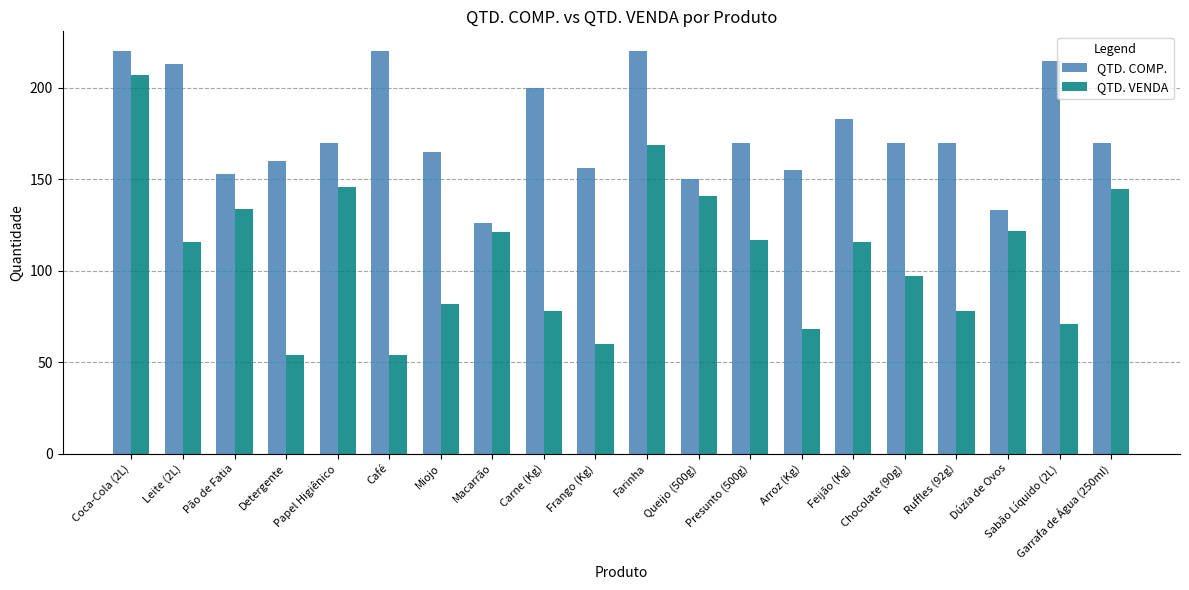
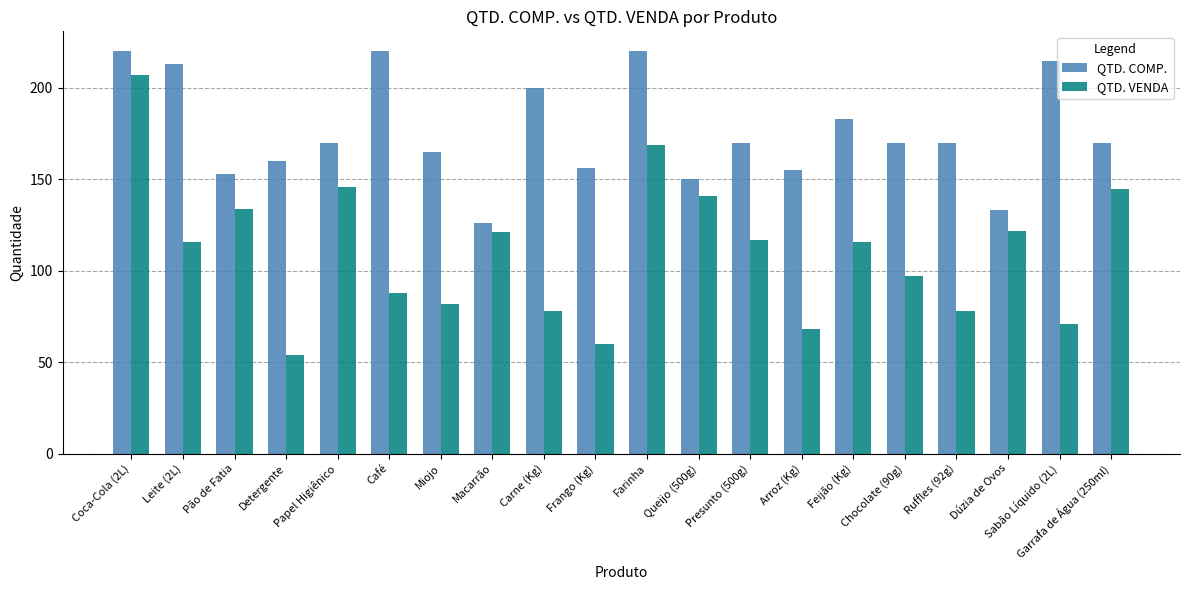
  {
    "QTD. COMP.": {
      "Coca-Cola (2L)": 220,
      "Leite (2L)": 213,
      "Pão de Fatia": 153,
      "Detergente": 160,
      "Papel Higiênico": 170,
      "Café": 220,
      "Miojo": 165,
      "Macarrão": 126,
      "Carne (Kg)": 200,
      "Frango (Kg)": 156,
      "Farinha": 220,
      "Queijo (500g)": 150,
      "Presunto (500g)": 170,
      "Arroz (Kg)": 155,
      "Feijão (Kg)": 183,
      "Chocolate (90g)": 170,
      "Ruffles (92g)": 170,
      "Dúzia de Ovos": 133,
      "Sabão Líquido (2L)": 215,
      "Garrafa de Água (250ml)": 170
    },
    "QTD. VENDA": {
      "Coca-Cola (2L)": 207,
      "Leite (2L)": 116,
      "Pão de Fatia": 134,
      "Detergente": 54,
      "Papel Higiênico": 146,
-     "Café": 54,
+     "Café": 88,
      "Miojo": 82,
      "Macarrão": 121,
      "Carne (Kg)": 78,
      "Frango (Kg)": 60,
      "Farinha": 169,
      "Queijo (500g)": 141,
      "Presunto (500g)": 117,
      "Arroz (Kg)": 68,
      "Feijão (Kg)": 116,
      "Chocolate (90g)": 97,
      "Ruffles (92g)": 78,
      "Dúzia de Ovos": 122,
      "Sabão Líquido (2L)": 71,
      "Garrafa de Água (250ml)": 145
    }
  }
